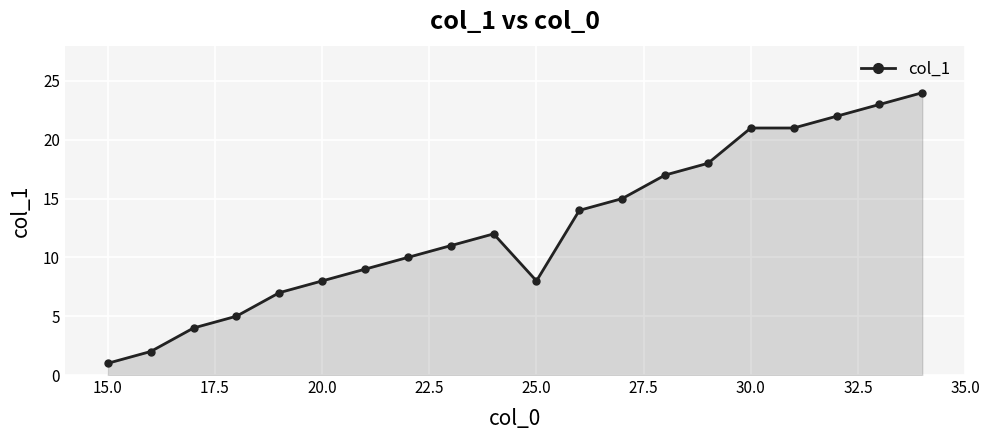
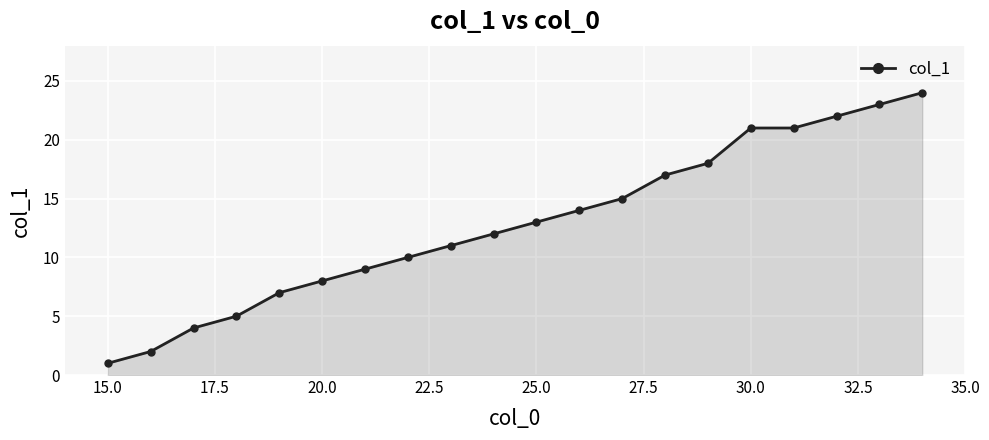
  {
    "15.0": 1,
    "20.0": 8,
-   "25.0": 8,
+   "25.0": 13,
    "30.0": 21
  }
